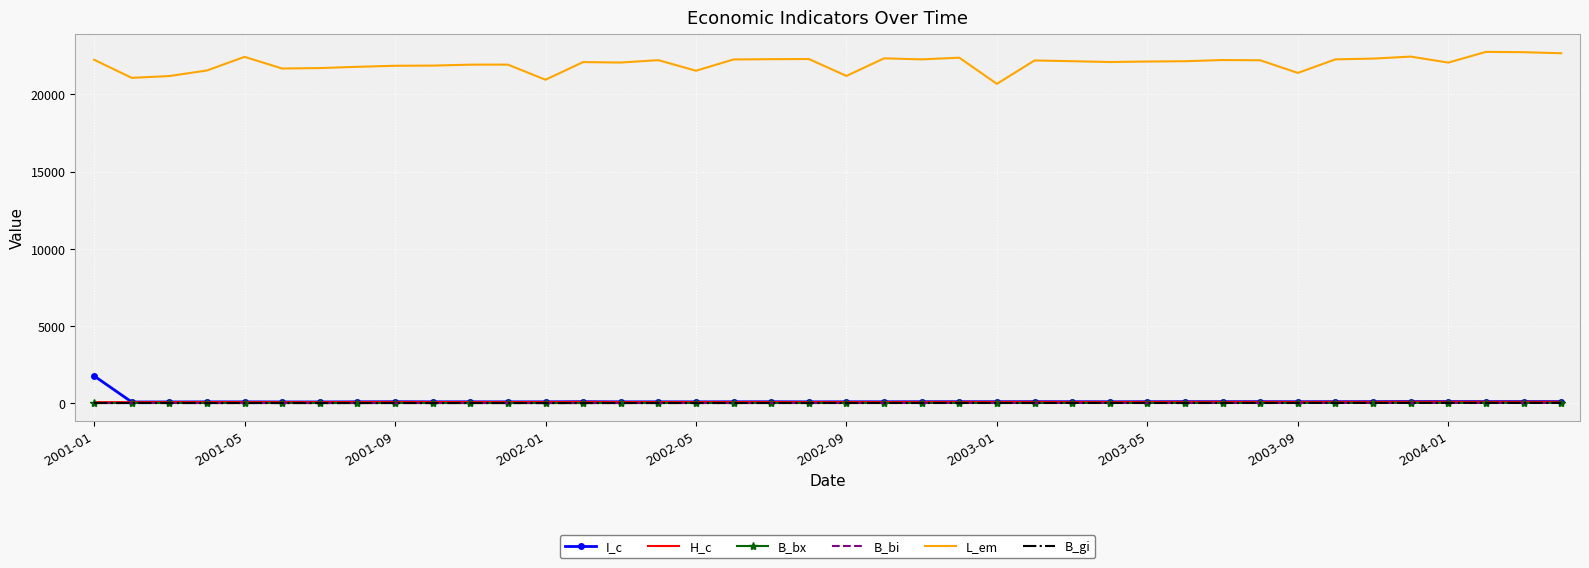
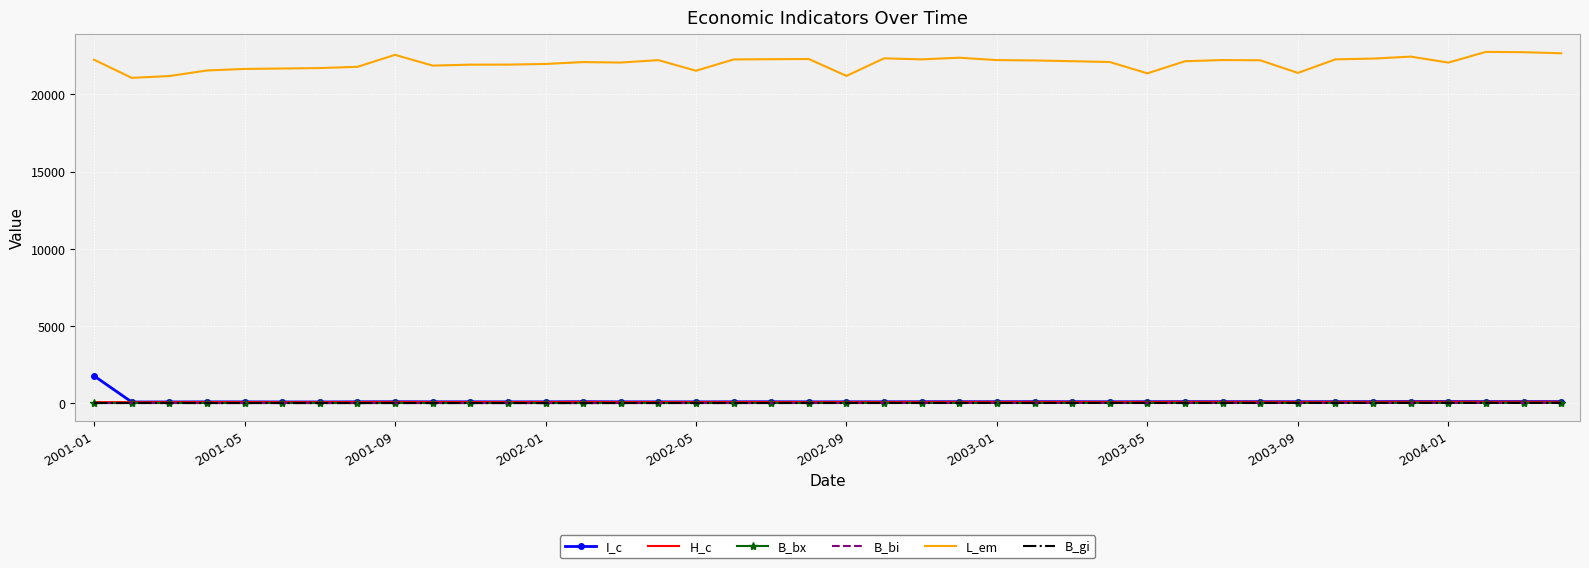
  {
    "I_c": {
      "2001-01": 1800
    },
    "L_em": {
      "2001-01": 22200,
-     "2001-05": 22400,
-     "2001-09": 21900,
-     "2002-01": 21000,
+     "2001-05": 21700,
+     "2001-09": 22600,
+     "2002-01": 22000,
      "2002-05": 21500,
      "2002-09": 21200,
-     "2003-01": 20700,
-     "2003-05": 22100,
+     "2003-01": 22200,
+     "2003-05": 21400,
      "2003-09": 21400,
      "2004-01": 22100
    }
  }
